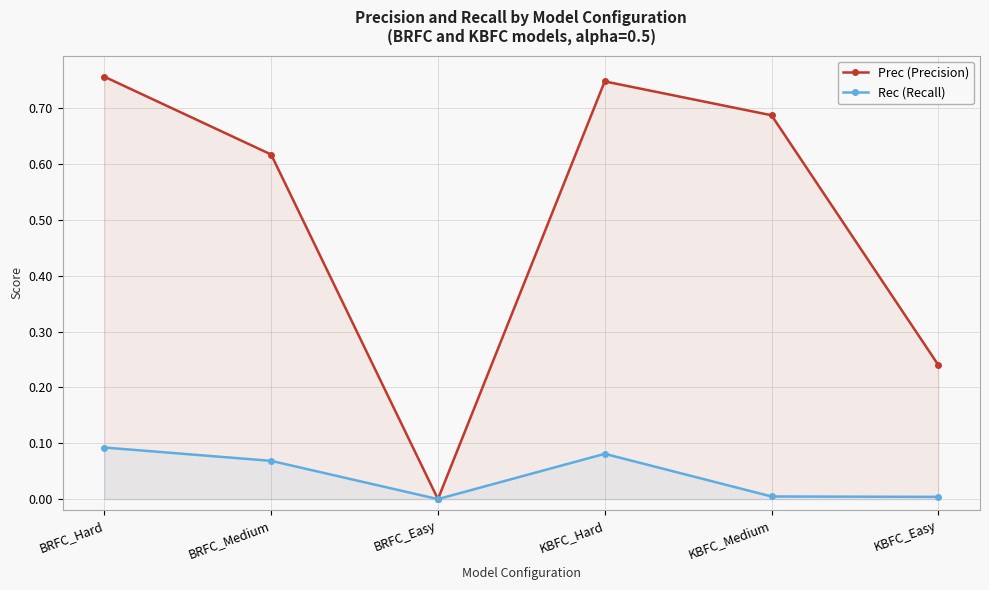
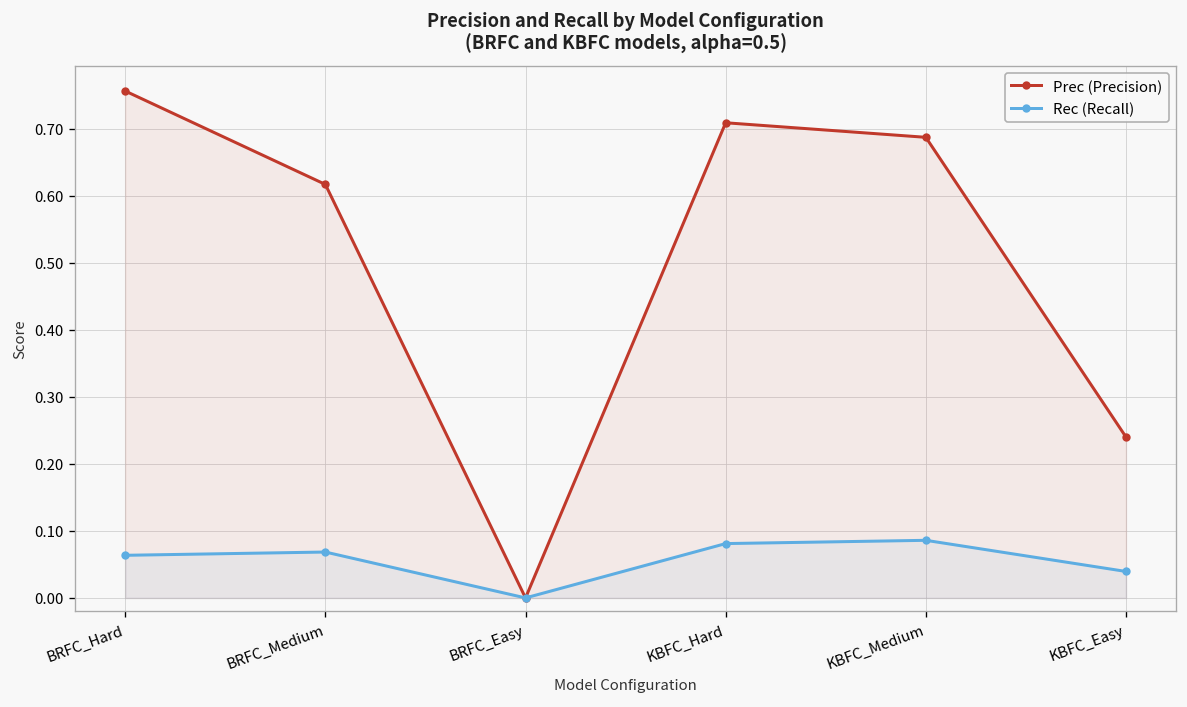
  {
    "Prec (Precision)": {
      "BRFC_Hard": 0.76,
      "BRFC_Medium": 0.62,
-     "KBFC_Hard": 0.75,
+     "KBFC_Hard": 0.71,
      "KBFC_Medium": 0.69,
      "KBFC_Easy": 0.24
    },
    "Rec (Recall)": {
-     "BRFC_Hard": 0.09,
+     "BRFC_Hard": 0.06,
      "BRFC_Medium": 0.07,
      "KBFC_Hard": 0.08,
-     "KBFC_Medium": 0.00,
-     "KBFC_Easy": 0.00
+     "KBFC_Medium": 0.09,
+     "KBFC_Easy": 0.04
    }
  }
